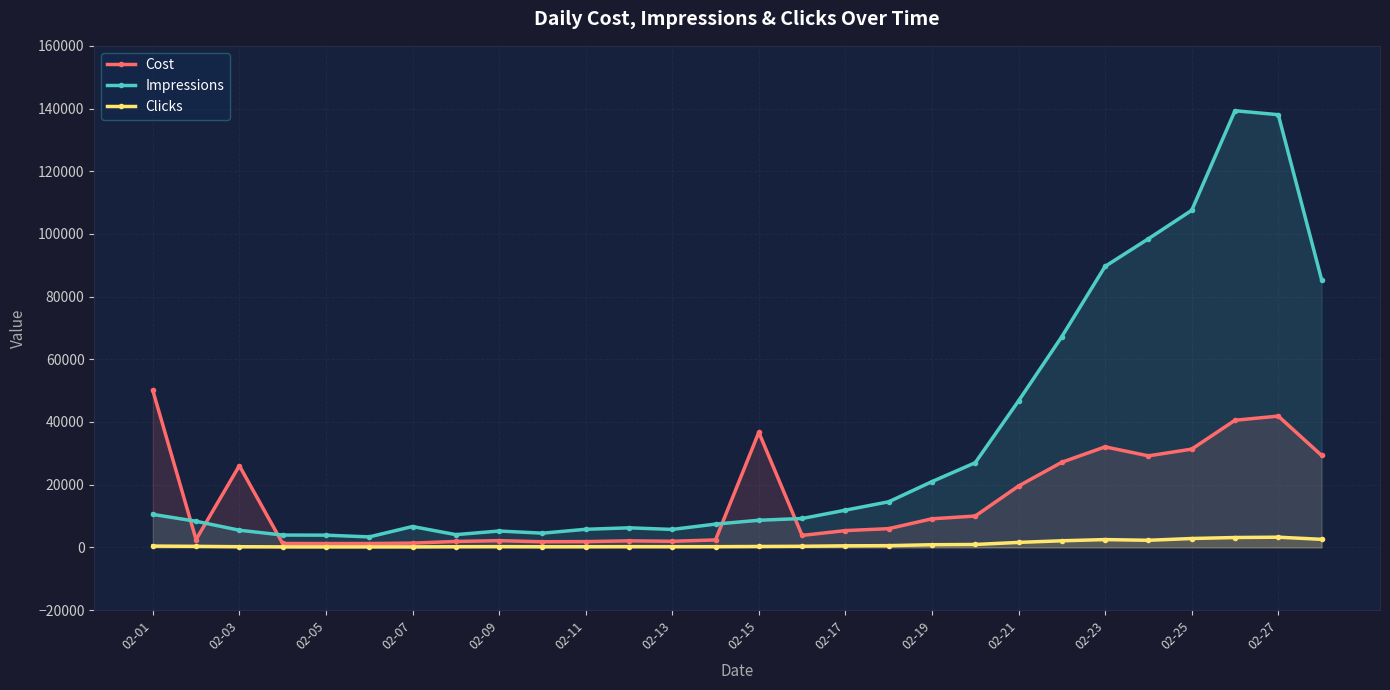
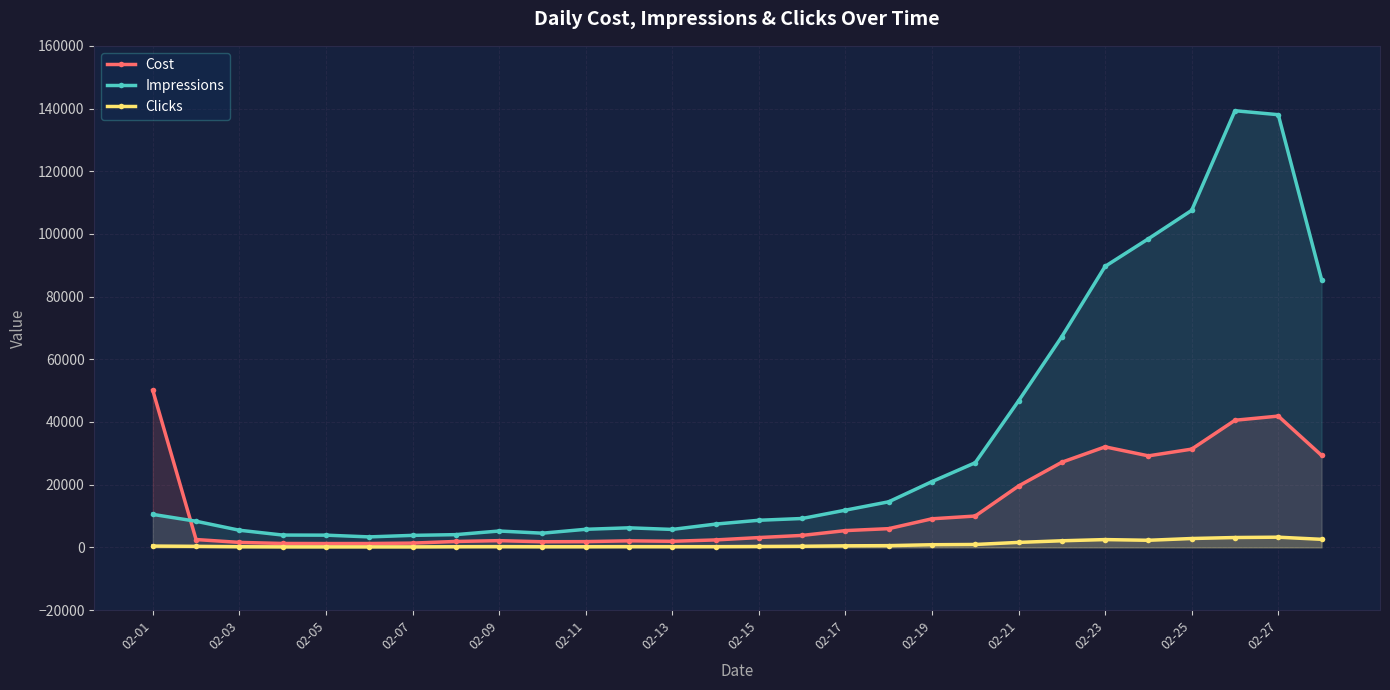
  {
    "Cost": {
      "02-01": 50000,
-     "02-03": 26000,
+     "02-03": 2000,
      "02-05": 1000,
      "02-07": 1000,
      "02-09": 2000,
      "02-11": 2000,
      "02-13": 2000,
-     "02-15": 37000,
+     "02-15": 3000,
      "02-17": 5000,
      "02-19": 9000,
      "02-21": 20000,
      "02-23": 32000,
      "02-25": 31000,
      "02-27": 42000
    },
    "Impressions": {
      "02-01": 11000,
      "02-03": 5000,
      "02-05": 4000,
-     "02-07": 7000,
+     "02-07": 4000,
      "02-09": 5000,
      "02-11": 6000,
      "02-13": 6000,
      "02-15": 9000,
      "02-17": 12000,
      "02-19": 21000,
      "02-21": 47000,
      "02-23": 90000,
      "02-25": 108000,
      "02-27": 138000
    },
    "Clicks": {
      "02-01": 0,
      "02-03": 0,
      "02-05": 0,
      "02-07": 0,
      "02-09": 0,
      "02-11": 0,
      "02-13": 0,
      "02-15": 0,
      "02-17": 0,
      "02-19": 1000,
      "02-21": 2000,
      "02-23": 2000,
      "02-25": 3000,
      "02-27": 3000
    }
  }
